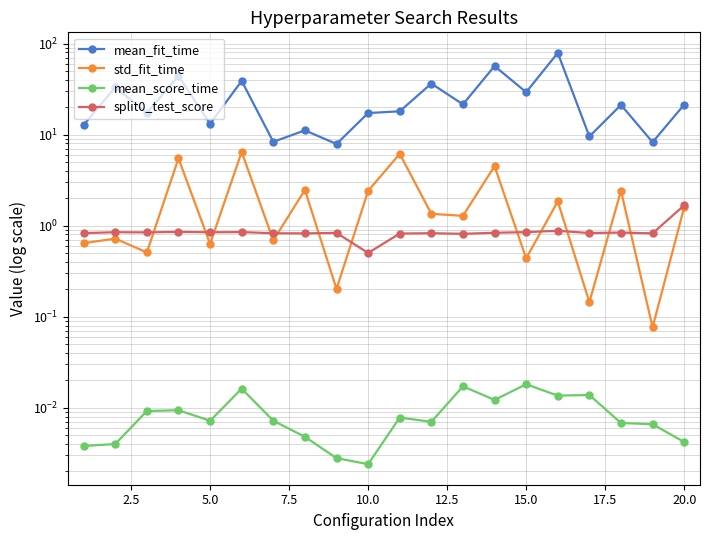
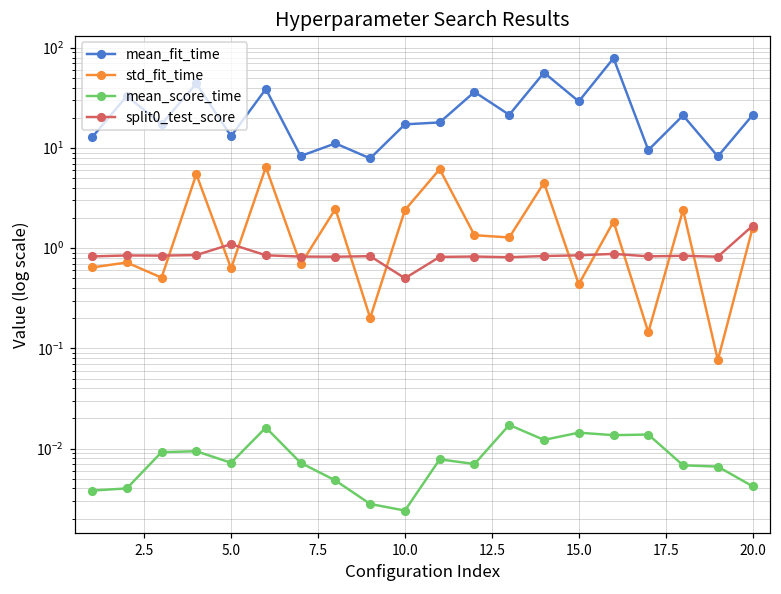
  {
    "mean_fit_time": {
      "5.0": 13,
      "10.0": 17,
      "15.0": 29,
      "20.0": 21
    },
    "std_fit_time": {
      "5.0": 0.6,
      "10.0": 2.4,
      "15.0": 0.4
    },
    "mean_score_time": {
      "5.0": 0.007,
      "10.0": 0.0024,
-     "15.0": 0.018,
+     "15.0": 0.014,
      "20.0": 0.004
    },
    "split0_test_score": {
-     "5.0": 0.8,
+     "5.0": 1.1,
      "10.0": 0.5,
      "15.0": 0.8
    }
  }
